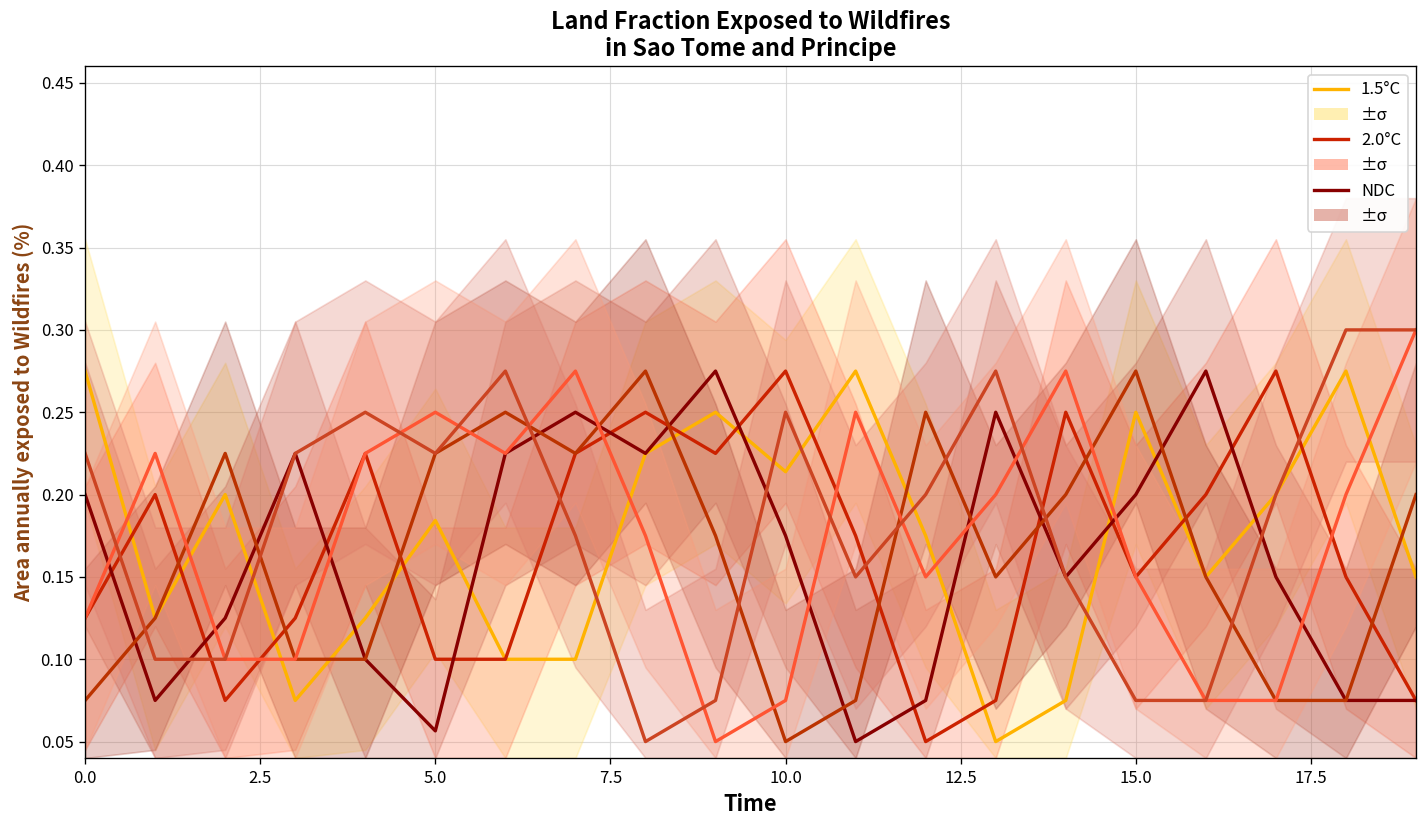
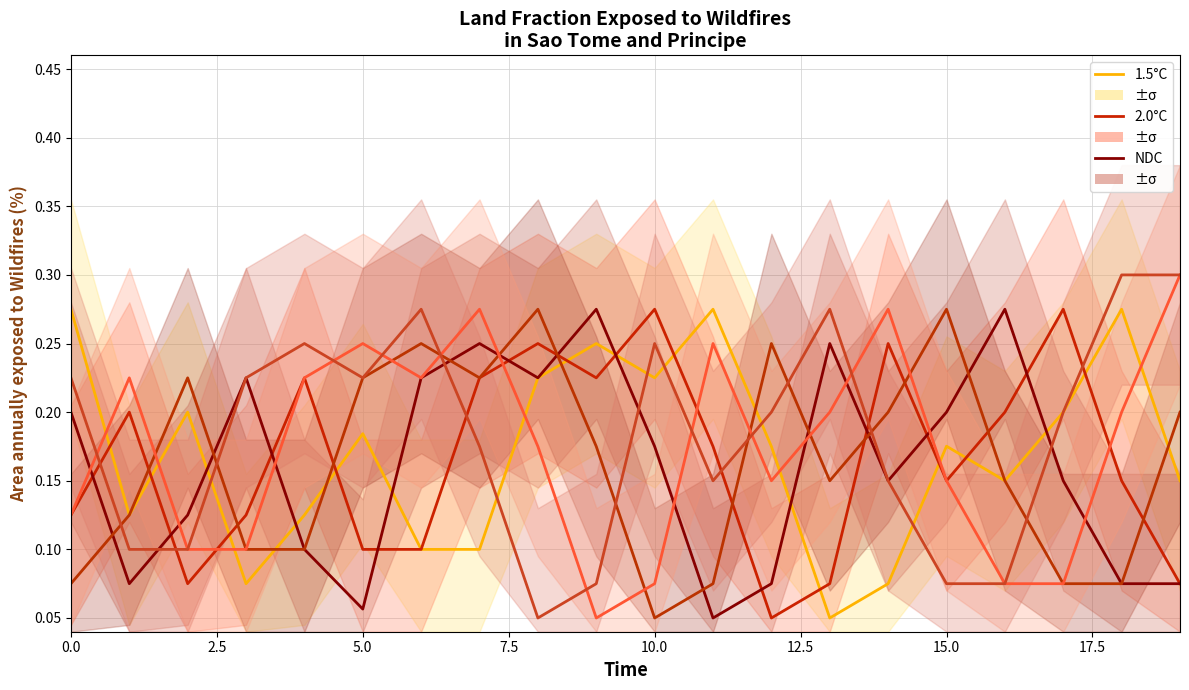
  {
    "1.5°C": {
      "0.0": 0.275,
      "5.0": 0.184,
-     "10.0": 0.214,
-     "15.0": 0.250
+     "10.0": 0.225,
+     "15.0": 0.175
    },
    "NDC": {
      "0.0": 0.200,
      "5.0": 0.057,
      "10.0": 0.175,
      "15.0": 0.200
    }
  }
